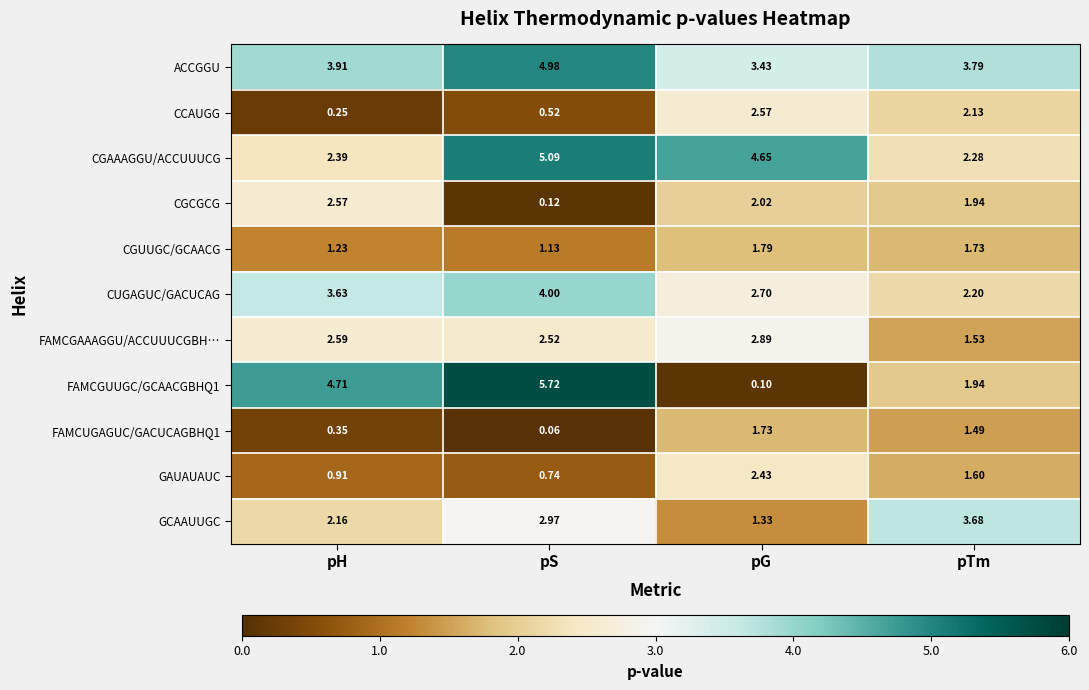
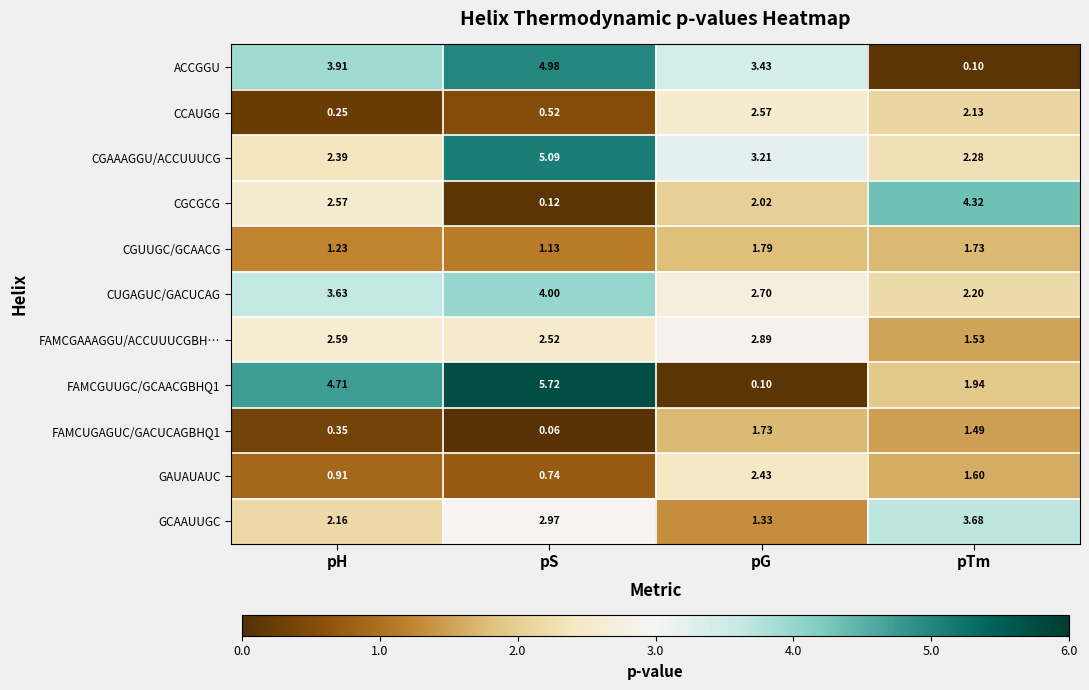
  {
    "ACCGGU": {
      "pH": 3.91,
      "pS": 4.98,
      "pG": 3.43,
-     "pTm": 3.79
+     "pTm": 0.10
    },
    "CCAUGG": {
      "pH": 0.25,
      "pS": 0.52,
      "pG": 2.57,
      "pTm": 2.13
    },
    "CGAAAGGU/ACCUUUCG": {
      "pH": 2.39,
      "pS": 5.09,
-     "pG": 4.65,
+     "pG": 3.21,
      "pTm": 2.28
    },
    "CGCGCG": {
      "pH": 2.57,
      "pS": 0.12,
      "pG": 2.02,
-     "pTm": 1.94
+     "pTm": 4.32
    },
    "CGUUGC/GCAACG": {
      "pH": 1.23,
      "pS": 1.13,
      "pG": 1.79,
      "pTm": 1.73
    },
    "CUGAGUC/GACUCAG": {
      "pH": 3.63,
      "pS": 4.00,
      "pG": 2.70,
      "pTm": 2.20
    },
    "FAMCGAAAGGU/ACCUUUCGBH…": {
      "pH": 2.59,
      "pS": 2.52,
      "pG": 2.89,
      "pTm": 1.53
    },
    "FAMCGUUGC/GCAACGBHQ1": {
      "pH": 4.71,
      "pS": 5.72,
      "pG": 0.10,
      "pTm": 1.94
    },
    "FAMCUGAGUC/GACUCAGBHQ1": {
      "pH": 0.35,
      "pS": 0.06,
      "pG": 1.73,
      "pTm": 1.49
    },
    "GAUAUAUC": {
      "pH": 0.91,
      "pS": 0.74,
      "pG": 2.43,
      "pTm": 1.60
    },
    "GCAAUUGC": {
      "pH": 2.16,
      "pS": 2.97,
      "pG": 1.33,
      "pTm": 3.68
    }
  }
